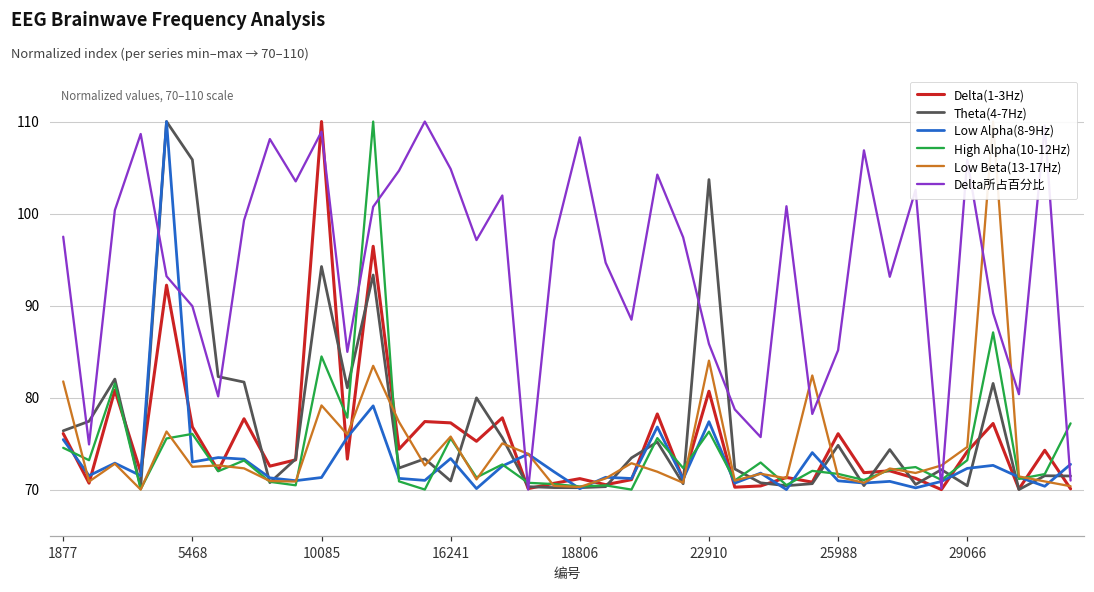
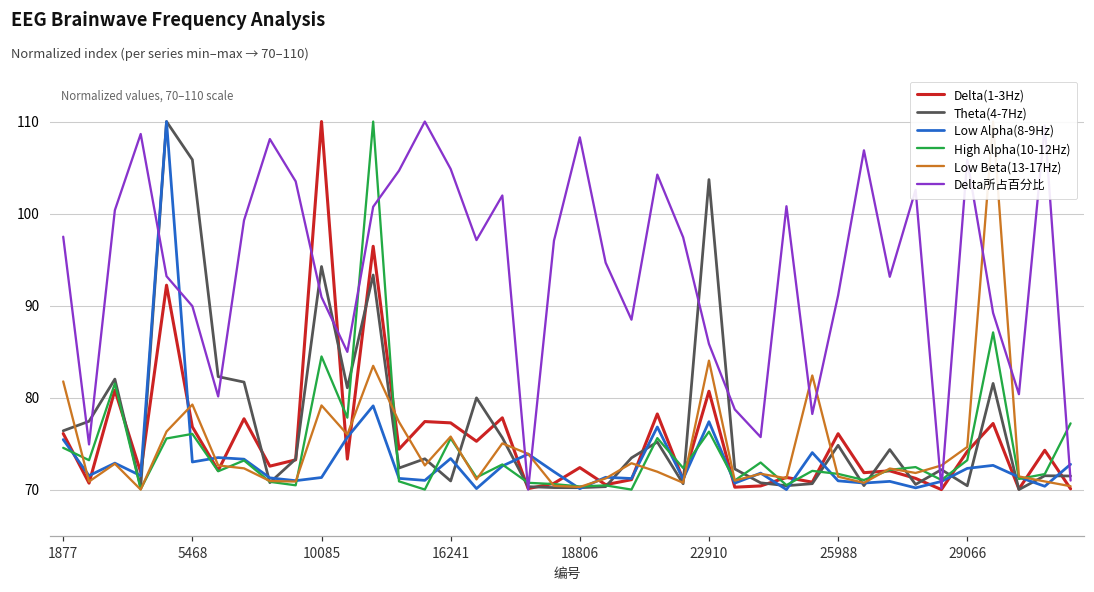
  {
    "Delta(1-3Hz)": {
      "5468": 77,
      "10085": 110,
      "16241": 77,
-     "18806": 71,
+     "18806": 72,
      "22910": 81,
      "25988": 76,
      "29066": 74
    },
    "Theta(4-7Hz)": {
      "5468": 106,
      "10085": 94,
      "16241": 71,
      "22910": 104,
      "25988": 75,
      "29066": 70
    },
    "Low Alpha(8-9Hz)": {
      "1877": 75,
      "5468": 73,
      "10085": 71,
      "16241": 73,
      "22910": 77,
      "25988": 71,
      "29066": 72
    },
    "High Alpha(10-12Hz)": {
      "1877": 75,
      "5468": 76,
      "10085": 84,
      "22910": 76,
      "29066": 73
    },
    "Low Beta(13-17Hz)": {
      "1877": 82,
-     "5468": 72,
+     "5468": 79,
      "10085": 79,
      "22910": 84,
      "29066": 75
    },
    "Delta所占百分比": {
      "1877": 97,
      "5468": 90,
-     "10085": 109,
+     "10085": 91,
      "16241": 105,
      "18806": 108,
      "22910": 86,
-     "25988": 85
+     "25988": 91
    }
  }
